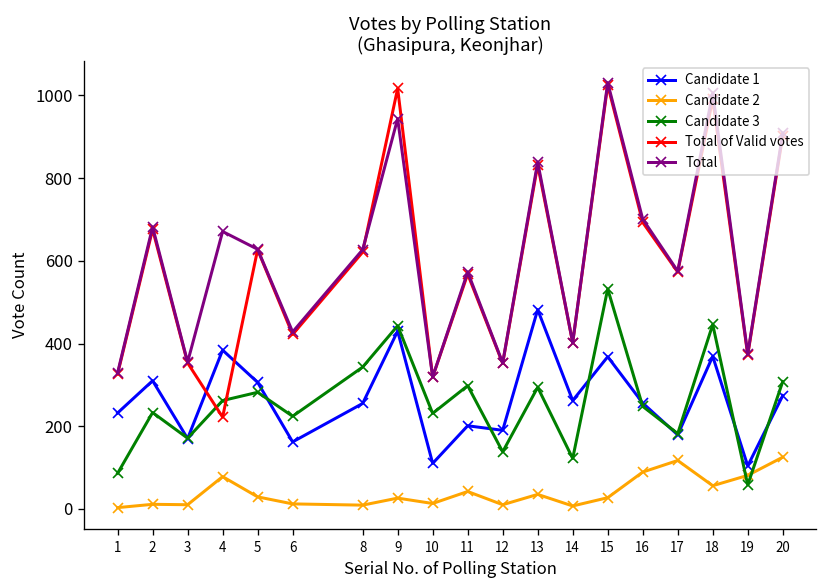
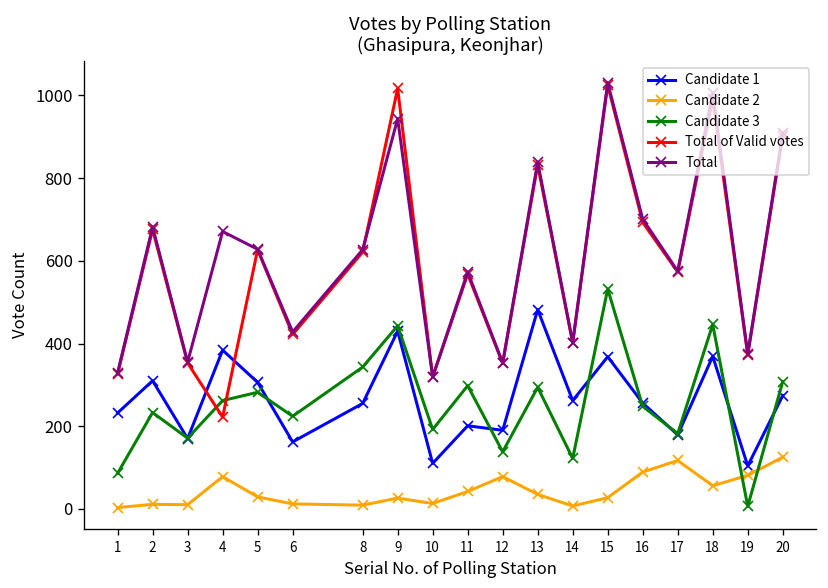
  {
    "Candidate 1": {
      "1": 230,
      "2": 310,
      "4": 380,
      "5": 310,
      "6": 160,
      "8": 260,
      "9": 430,
      "10": 110,
      "11": 200,
      "12": 190,
      "13": 480,
      "14": 260,
      "15": 370,
      "16": 260,
      "18": 370,
      "19": 100,
      "20": 270
    },
    "Candidate 2": {
      "1": 0,
      "2": 10,
      "3": 10,
      "4": 80,
      "5": 30,
      "6": 10,
      "8": 10,
      "9": 30,
      "10": 10,
      "11": 40,
-     "12": 10,
+     "12": 80,
      "13": 40,
      "14": 10,
      "15": 30,
      "16": 90,
      "17": 120,
      "18": 60,
      "19": 80,
      "20": 130
    },
    "Candidate 3": {
      "1": 90,
      "2": 230,
      "4": 260,
      "5": 280,
      "6": 220,
      "8": 340,
      "9": 440,
-     "10": 230,
+     "10": 190,
      "11": 300,
      "12": 140,
      "13": 290,
      "14": 120,
      "15": 530,
      "16": 250,
      "18": 450,
-     "19": 60,
+     "19": 10,
      "20": 310
    },
    "Total of Valid votes": {
      "4": 220,
      "9": 1020,
      "16": 690
    },
    "Total": {
      "4": 670,
      "9": 940,
      "16": 700
    }
  }
